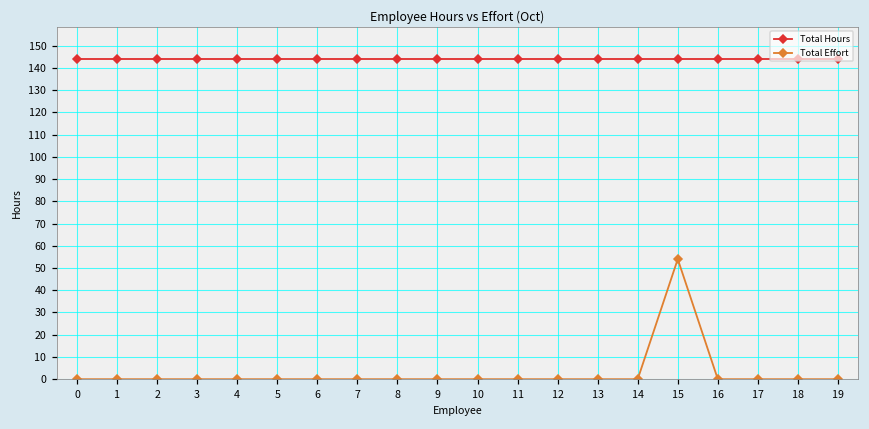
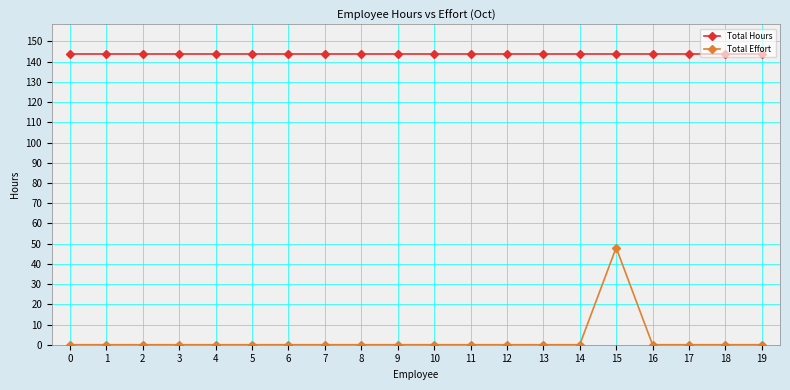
  {
    "Total Hours": {
      "0": 144,
      "1": 144,
      "2": 144,
      "3": 144,
      "4": 144,
      "5": 144,
      "6": 144,
      "7": 144,
      "8": 144,
      "9": 144,
      "10": 144,
      "11": 144,
      "12": 144,
      "13": 144,
      "14": 144,
      "15": 144,
      "16": 144,
      "17": 144
    },
    "Total Effort": {
      "0": 0,
      "1": 0,
      "2": 0,
      "3": 0,
      "4": 0,
      "5": 0,
      "6": 0,
      "7": 0,
      "8": 0,
      "9": 0,
      "10": 0,
      "11": 0,
      "12": 0,
      "13": 0,
      "14": 0,
-     "15": 54,
+     "15": 48,
      "16": 0,
      "17": 0,
      "18": 0,
      "19": 0
    }
  }
